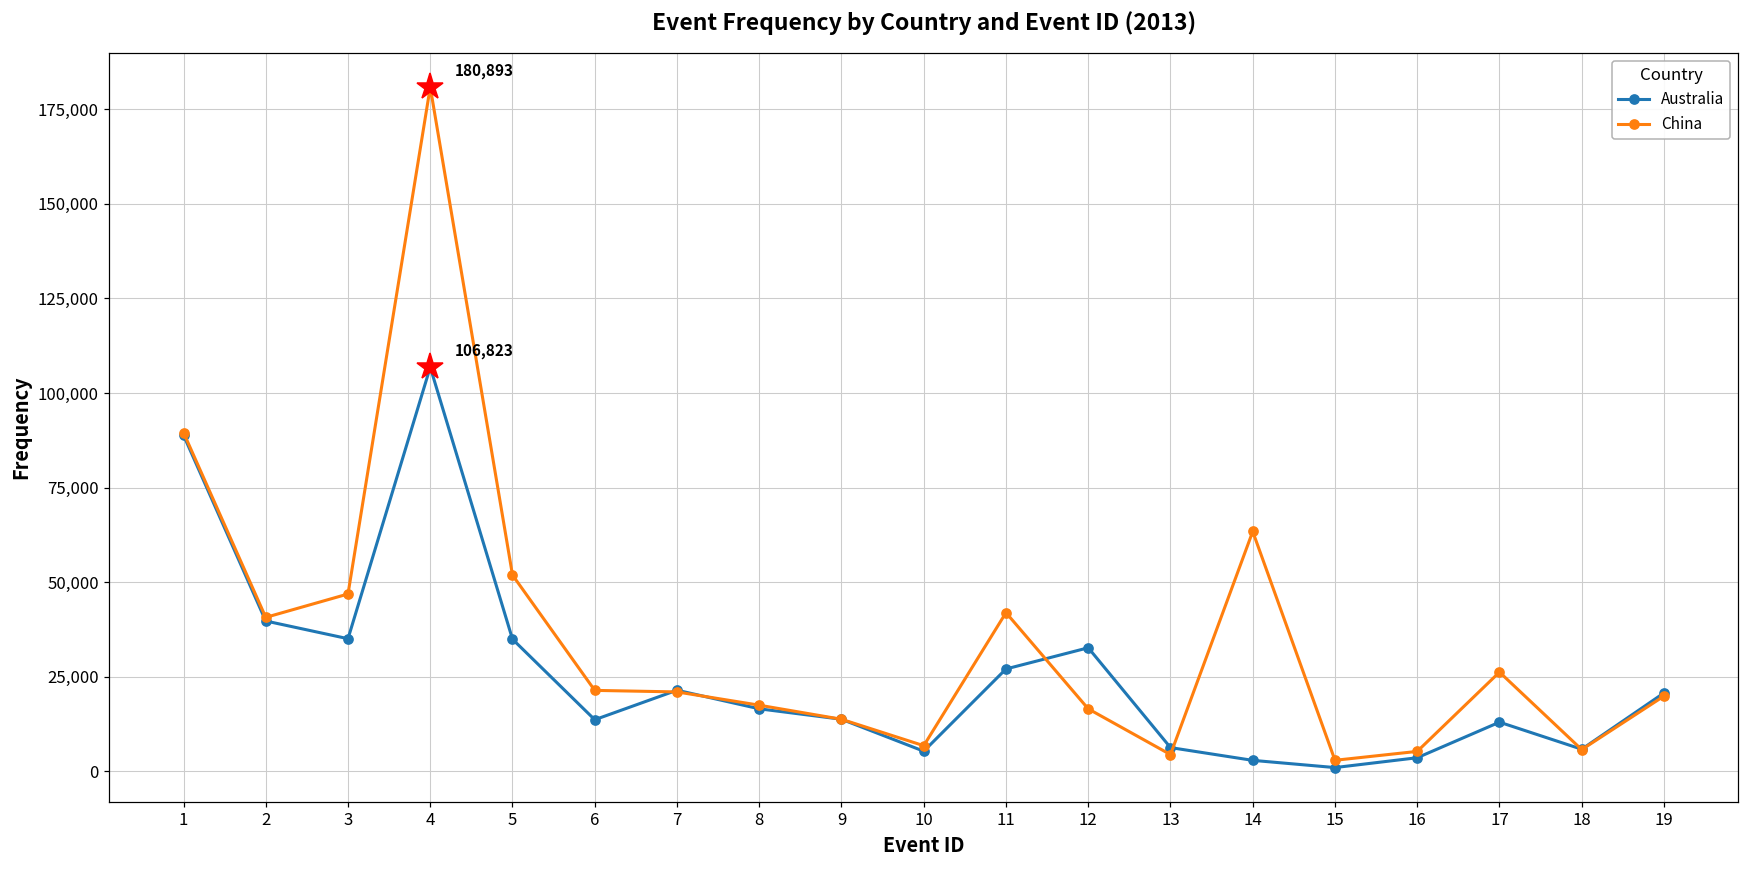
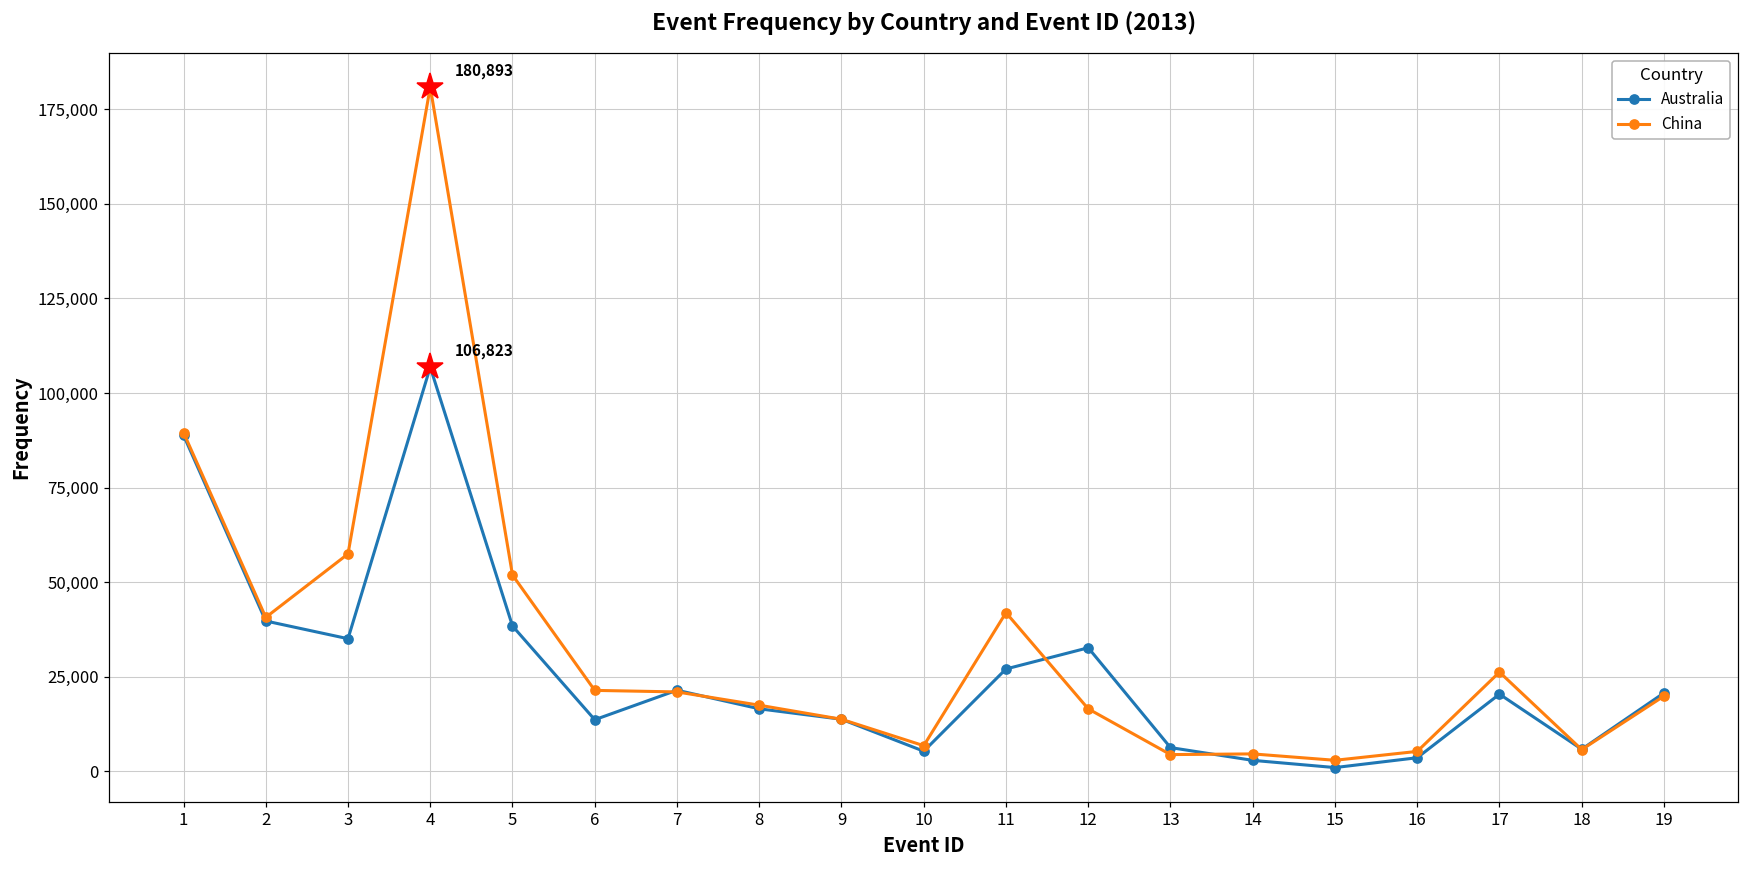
  {
    "Australia": {
      "2": "40,000",
      "3": "35,000",
-     "5": "35,000",
+     "5": "38,000",
      "6": "14,000",
      "8": "16,000",
      "10": "5,000",
      "11": "27,000",
      "12": "33,000",
      "13": "6,000",
      "14": "3,000",
      "15": "1,000",
      "16": "4,000",
-     "17": "13,000",
+     "17": "20,000",
      "19": "21,000"
    },
    "China": {
      "2": "41,000",
-     "3": "47,000",
+     "3": "57,000",
      "5": "52,000",
      "6": "21,000",
      "8": "17,000",
      "10": "7,000",
      "11": "42,000",
      "12": "16,000",
      "13": "4,000",
-     "14": "63,000",
+     "14": "5,000",
      "15": "3,000",
      "16": "5,000",
      "17": "26,000",
      "19": "20,000"
    }
  }
